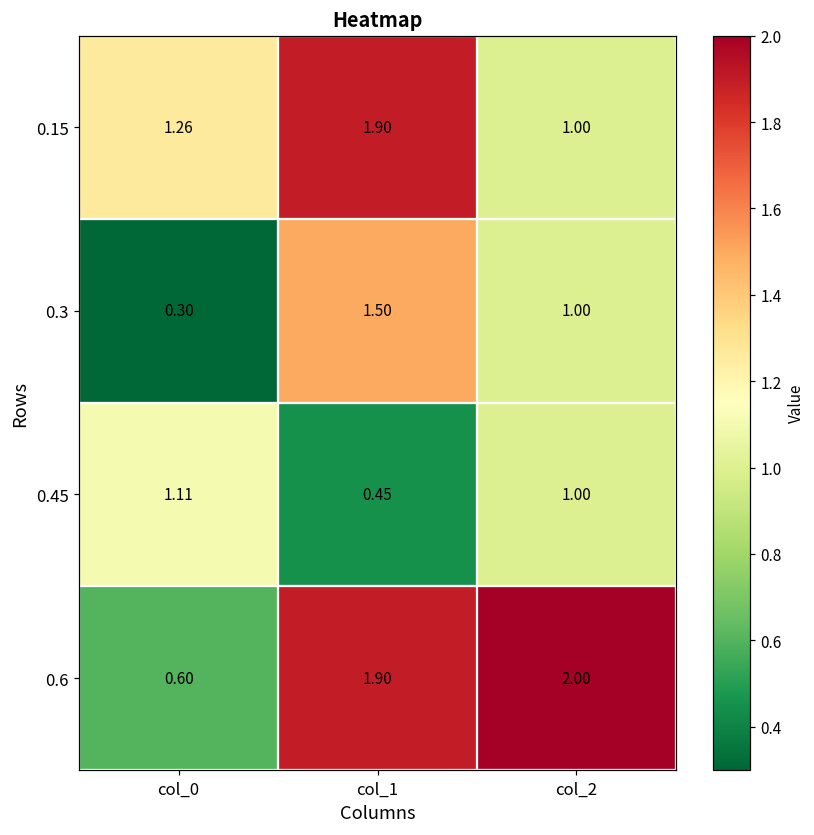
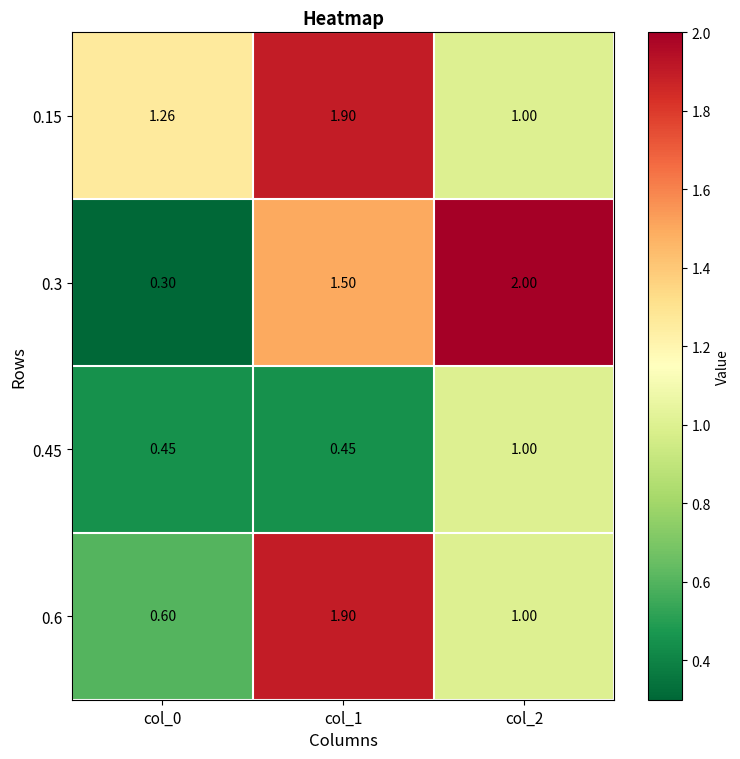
  {
    "0.15": {
      "col_0": 1.26,
      "col_1": 1.90,
      "col_2": 1.00
    },
    "0.3": {
      "col_0": 0.30,
      "col_1": 1.50,
-     "col_2": 1.00
+     "col_2": 2.00
    },
    "0.45": {
-     "col_0": 1.11,
+     "col_0": 0.45,
      "col_1": 0.45,
      "col_2": 1.00
    },
    "0.6": {
      "col_0": 0.60,
      "col_1": 1.90,
-     "col_2": 2.00
+     "col_2": 1.00
    }
  }
